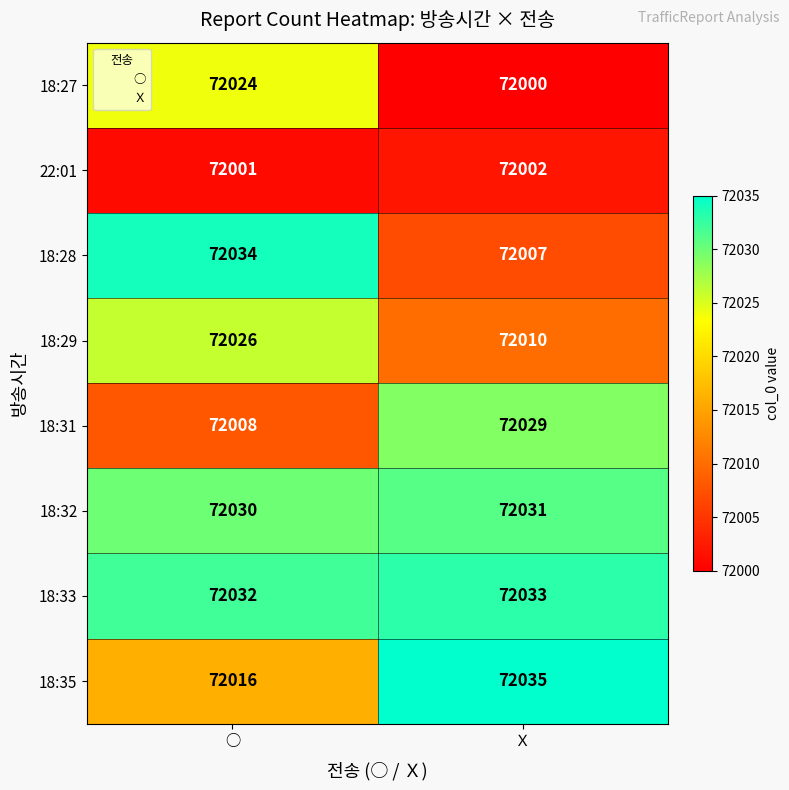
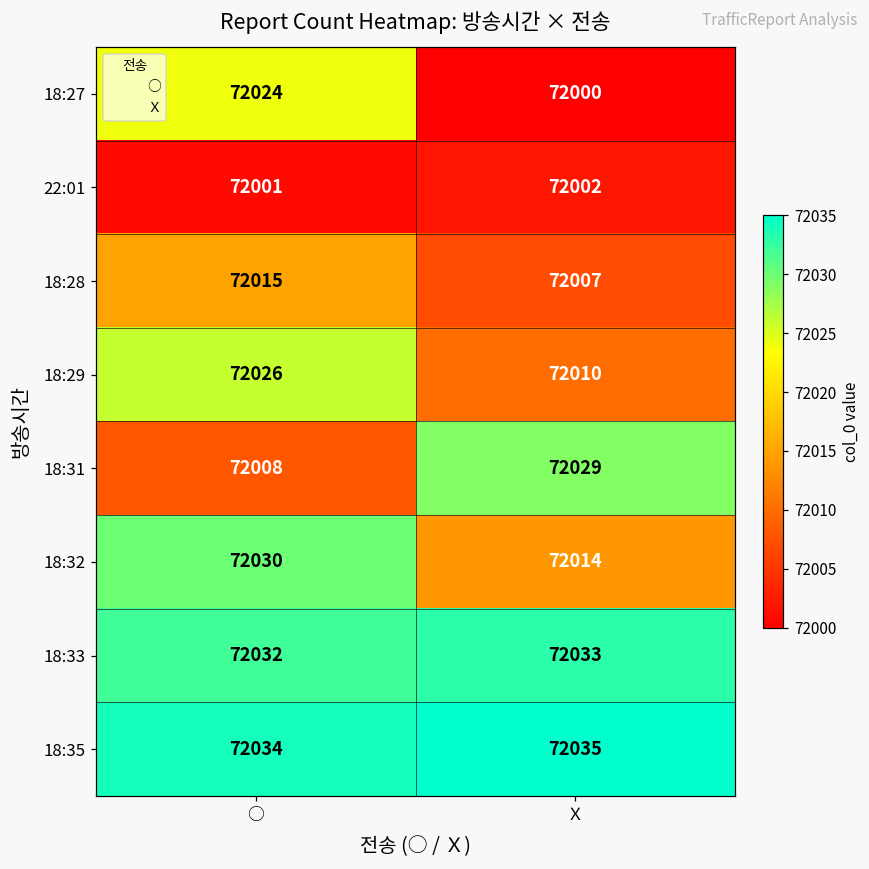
  {
    "18:27": {
      "○": 72024,
      "Ｘ": 72000
    },
    "22:01": {
      "○": 72001,
      "Ｘ": 72002
    },
    "18:28": {
-     "○": 72034,
+     "○": 72015,
      "Ｘ": 72007
    },
    "18:29": {
      "○": 72026,
      "Ｘ": 72010
    },
    "18:31": {
      "○": 72008,
      "Ｘ": 72029
    },
    "18:32": {
      "○": 72030,
-     "Ｘ": 72031
+     "Ｘ": 72014
    },
    "18:33": {
      "○": 72032,
      "Ｘ": 72033
    },
    "18:35": {
-     "○": 72016,
+     "○": 72034,
      "Ｘ": 72035
    }
  }
